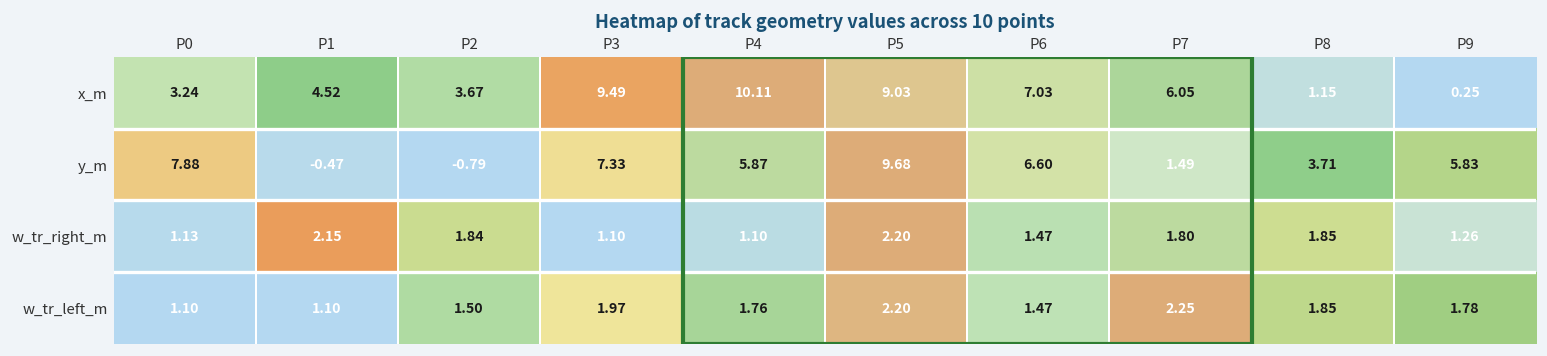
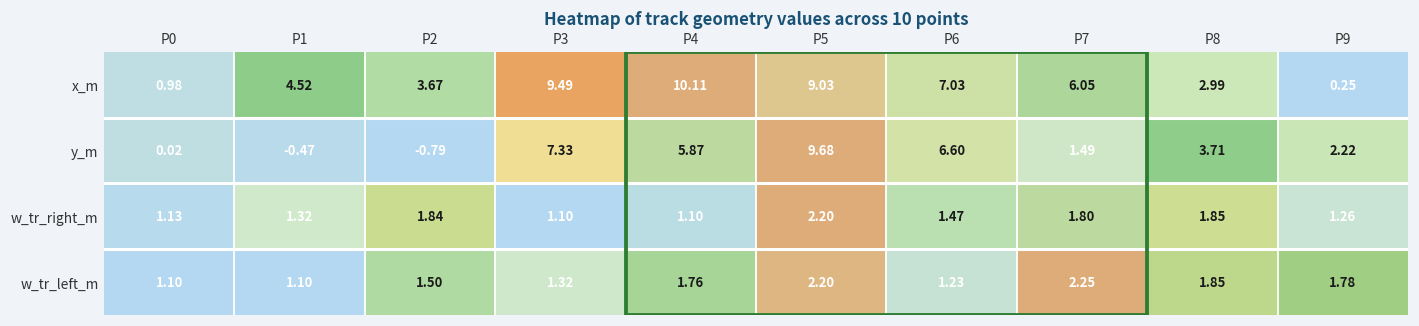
  {
    "x_m": {
-     "P0": 3.24,
+     "P0": 0.98,
      "P1": 4.52,
      "P2": 3.67,
      "P3": 9.49,
      "P4": 10.11,
      "P5": 9.03,
      "P6": 7.03,
      "P7": 6.05,
-     "P8": 1.15,
+     "P8": 2.99,
      "P9": 0.25
    },
    "y_m": {
-     "P0": 7.88,
+     "P0": 0.02,
      "P1": -0.47,
      "P2": -0.79,
      "P3": 7.33,
      "P4": 5.87,
      "P5": 9.68,
      "P6": 6.60,
      "P7": 1.49,
      "P8": 3.71,
-     "P9": 5.83
+     "P9": 2.22
    },
    "w_tr_right_m": {
      "P0": 1.13,
-     "P1": 2.15,
+     "P1": 1.32,
      "P2": 1.84,
      "P3": 1.10,
      "P4": 1.10,
      "P5": 2.20,
      "P6": 1.47,
      "P7": 1.80,
      "P8": 1.85,
      "P9": 1.26
    },
    "w_tr_left_m": {
      "P0": 1.10,
      "P1": 1.10,
      "P2": 1.50,
-     "P3": 1.97,
+     "P3": 1.32,
      "P4": 1.76,
      "P5": 2.20,
-     "P6": 1.47,
+     "P6": 1.23,
      "P7": 2.25,
      "P8": 1.85,
      "P9": 1.78
    }
  }
